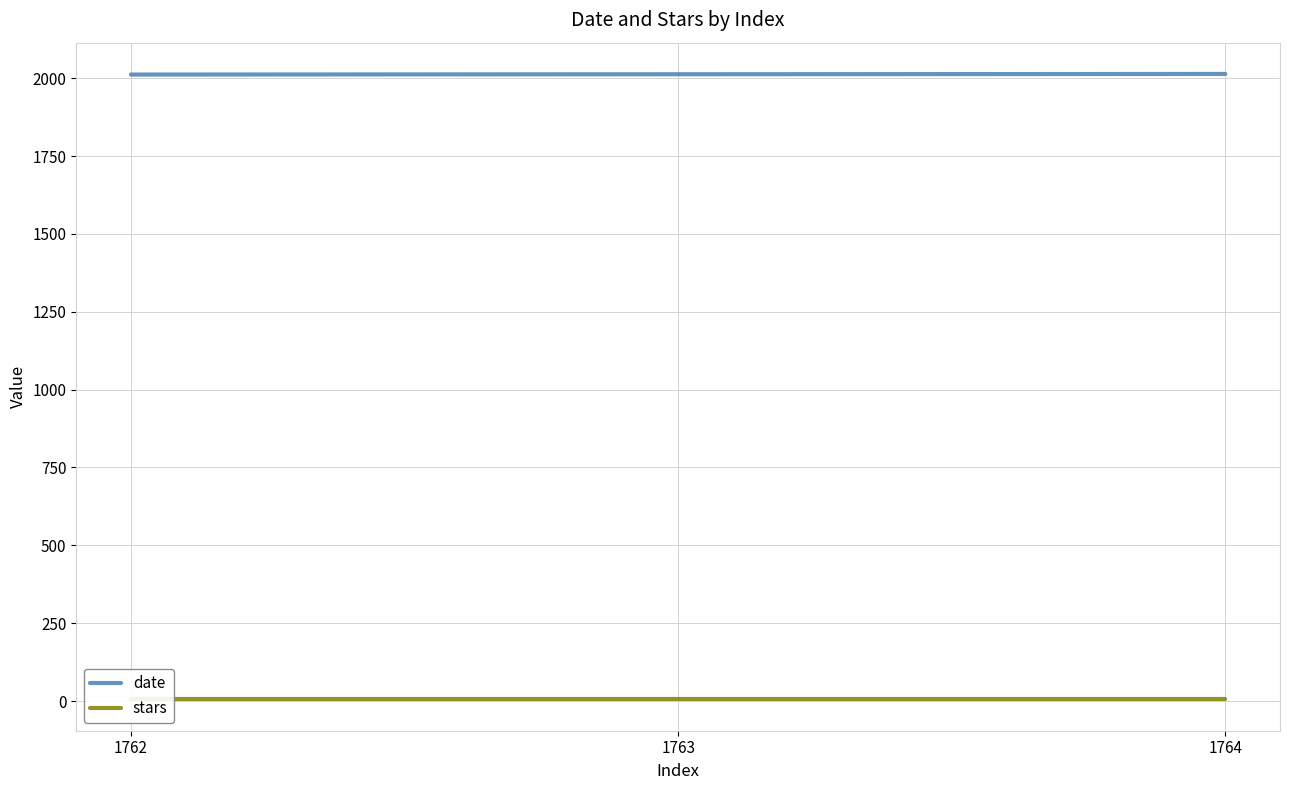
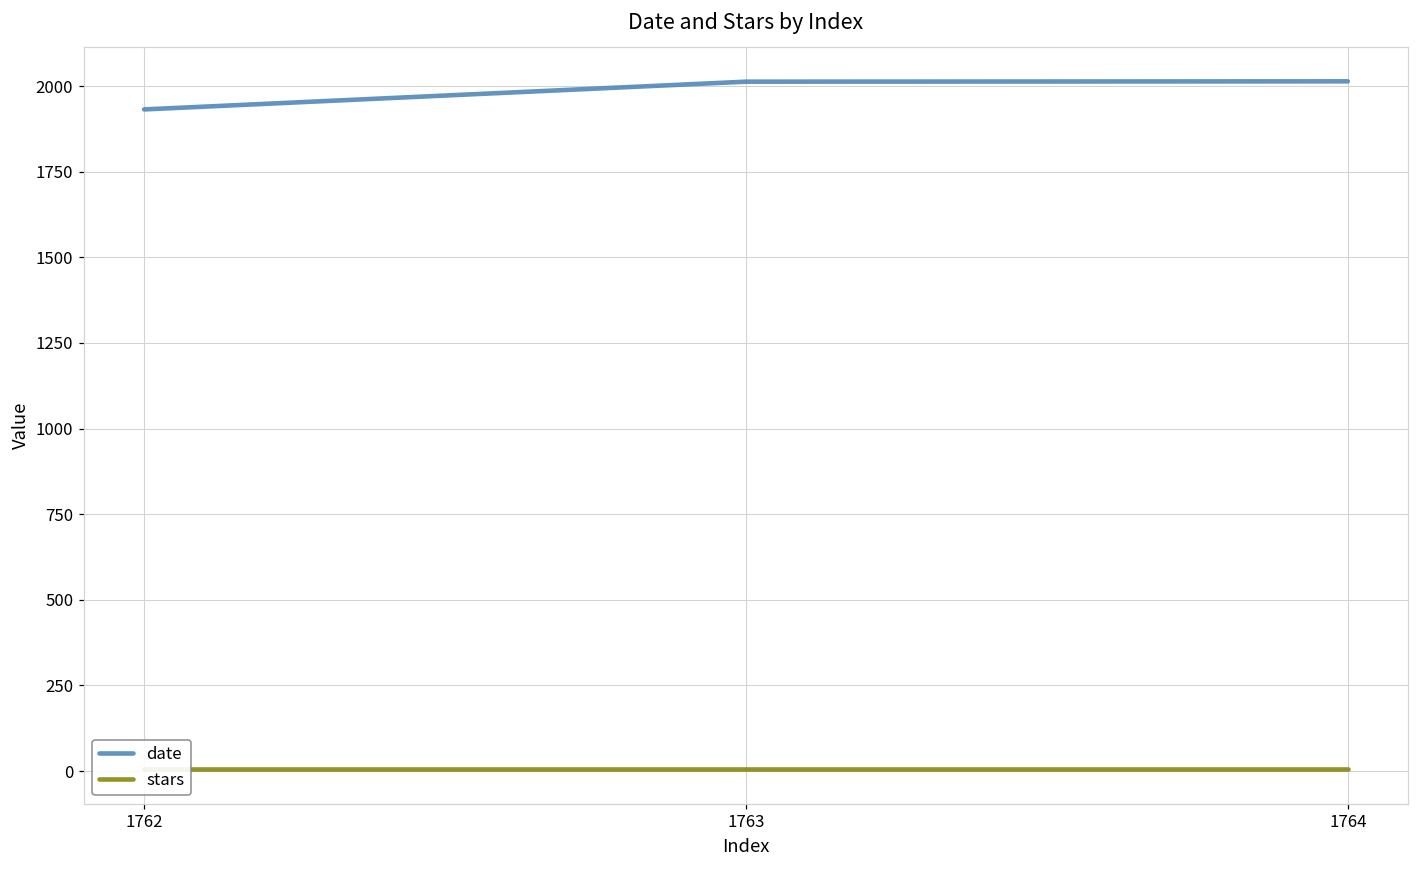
  {
    "date": {
-     "1762": 2010,
+     "1762": 1930,
      "1763": 2010,
      "1764": 2010
    },
    "stars": {
      "1763": 10,
      "1764": 10
    }
  }
